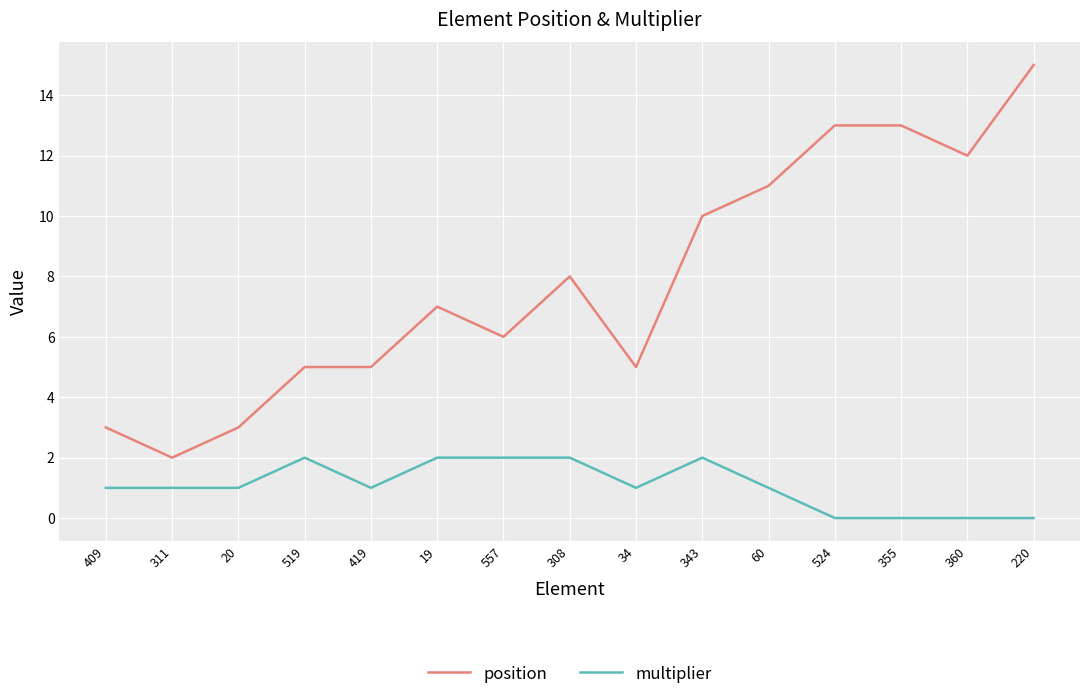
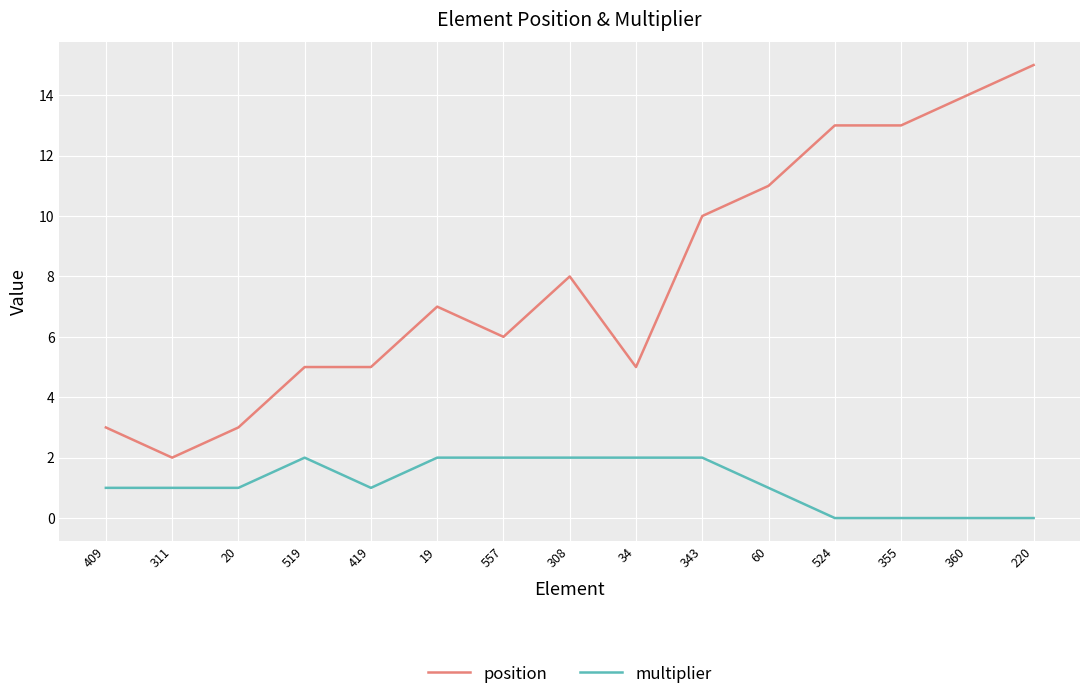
  {
    "position": {
      "409": 3,
      "311": 2,
      "20": 3,
      "519": 5,
      "419": 5,
      "19": 7,
      "557": 6,
      "308": 8,
      "34": 5,
      "343": 10,
      "60": 11,
      "524": 13,
      "355": 13,
-     "360": 12,
+     "360": 14,
      "220": 15
    },
    "multiplier": {
      "409": 1,
      "311": 1,
      "20": 1,
      "519": 2,
      "419": 1,
      "19": 2,
      "557": 2,
      "308": 2,
-     "34": 1,
+     "34": 2,
      "343": 2,
      "60": 1,
      "524": 0,
      "355": 0,
      "360": 0,
      "220": 0
    }
  }
